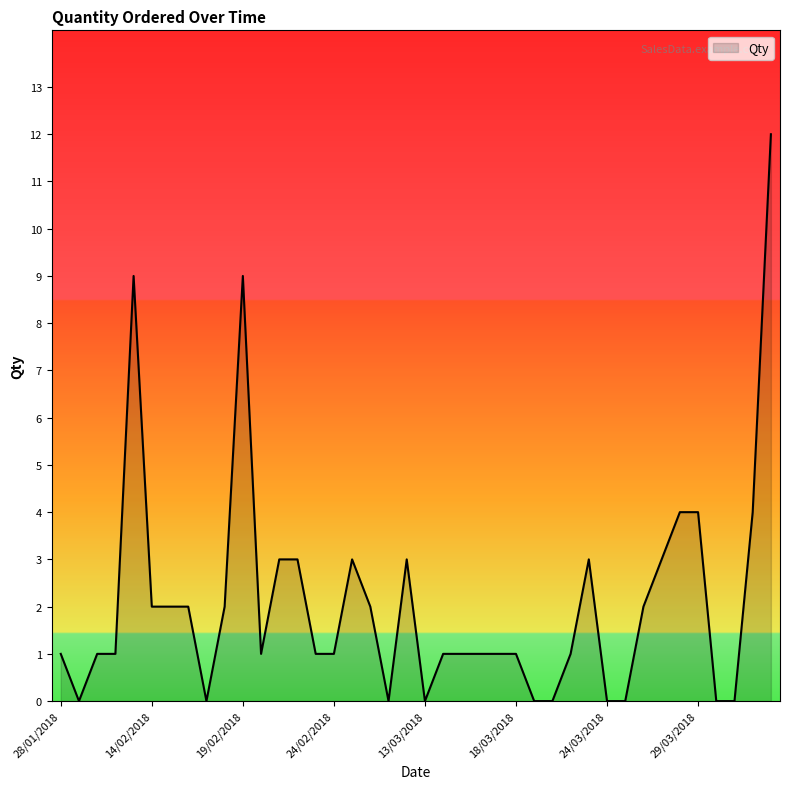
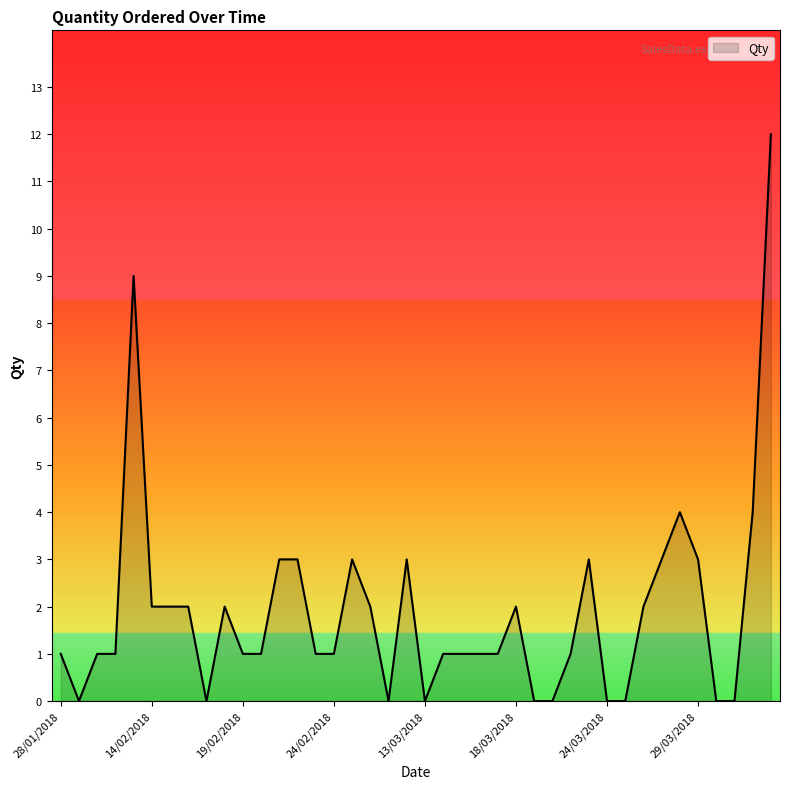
  {
    "28/01/2018": 1,
    "14/02/2018": 2,
-   "19/02/2018": 9,
+   "19/02/2018": 1,
    "24/02/2018": 1,
    "13/03/2018": 0,
-   "18/03/2018": 1,
+   "18/03/2018": 2,
    "24/03/2018": 0,
-   "29/03/2018": 4
+   "29/03/2018": 3
  }
